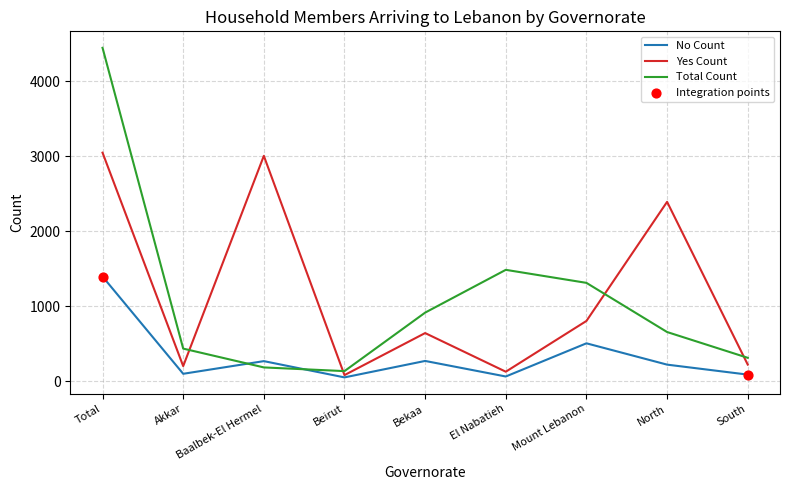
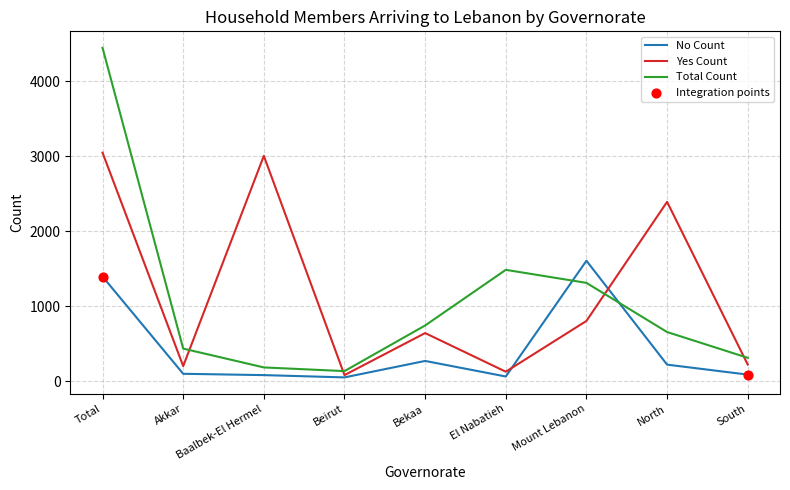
  {
    "No Count": {
      "Akkar": 100,
-     "Baalbek-El Hermel": 300,
+     "Baalbek-El Hermel": 100,
      "Bekaa": 300,
      "El Nabatieh": 100,
-     "Mount Lebanon": 500,
+     "Mount Lebanon": 1600,
      "North": 200
    },
    "Yes Count": {
      "Total": 3000,
      "Akkar": 200,
      "Baalbek-El Hermel": 3000,
      "Bekaa": 600,
      "El Nabatieh": 100,
      "Mount Lebanon": 800,
      "North": 2400,
      "South": 200
    },
    "Total Count": {
      "Total": 4400,
      "Akkar": 400,
      "Baalbek-El Hermel": 200,
      "Beirut": 100,
-     "Bekaa": 900,
+     "Bekaa": 700,
      "El Nabatieh": 1500,
      "Mount Lebanon": 1300,
      "North": 700,
      "South": 300
    }
  }
